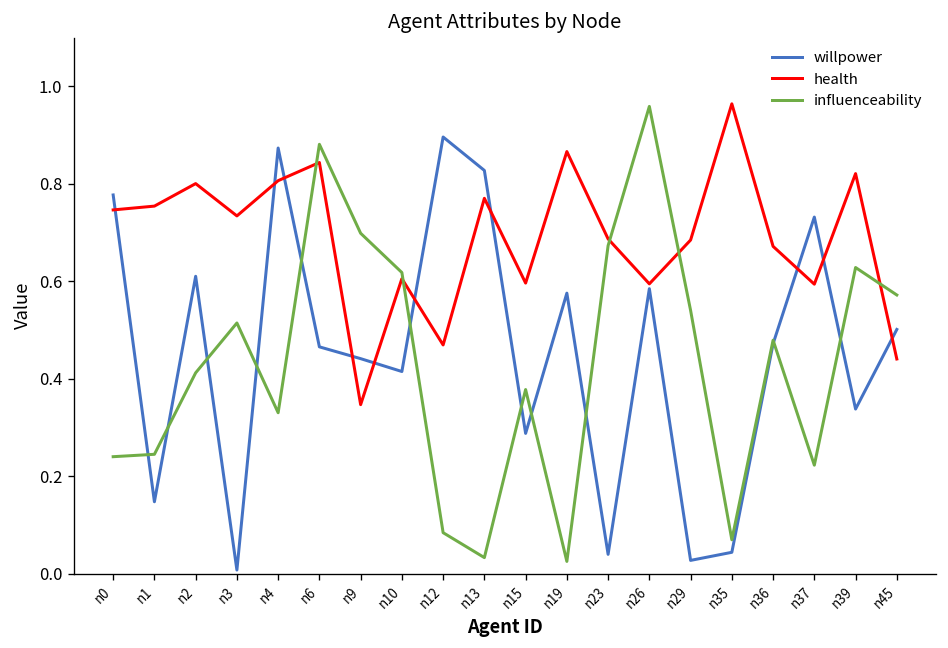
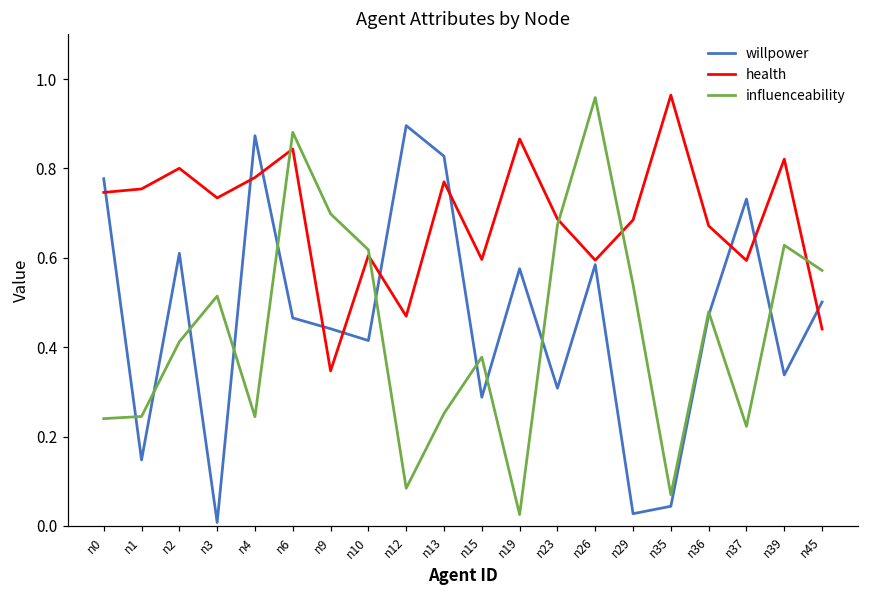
  {
    "willpower": {
      "n0": 0.78,
      "n1": 0.15,
      "n2": 0.61,
      "n3": 0.01,
      "n4": 0.87,
      "n6": 0.47,
      "n9": 0.44,
      "n10": 0.41,
      "n12": 0.90,
      "n13": 0.83,
      "n15": 0.29,
      "n19": 0.58,
-     "n23": 0.04,
+     "n23": 0.31,
      "n26": 0.58,
      "n29": 0.03,
      "n35": 0.04,
      "n36": 0.47,
      "n37": 0.73,
      "n39": 0.34,
      "n45": 0.50
    },
    "health": {
      "n0": 0.75,
      "n1": 0.75,
      "n2": 0.80,
      "n3": 0.73,
-     "n4": 0.81,
+     "n4": 0.78,
      "n6": 0.84,
      "n9": 0.35,
      "n10": 0.61,
      "n12": 0.47,
      "n13": 0.77,
      "n15": 0.60,
      "n19": 0.87,
      "n23": 0.69,
      "n26": 0.59,
      "n29": 0.68,
      "n35": 0.96,
      "n36": 0.67,
      "n37": 0.59,
      "n39": 0.82,
      "n45": 0.44
    },
    "influenceability": {
      "n0": 0.24,
      "n1": 0.24,
      "n2": 0.41,
      "n3": 0.51,
-     "n4": 0.33,
+     "n4": 0.24,
      "n6": 0.88,
      "n9": 0.70,
      "n10": 0.62,
      "n12": 0.08,
-     "n13": 0.03,
+     "n13": 0.25,
      "n15": 0.38,
      "n19": 0.03,
      "n23": 0.67,
      "n26": 0.96,
      "n29": 0.54,
      "n35": 0.07,
      "n36": 0.48,
      "n37": 0.22,
      "n39": 0.63,
      "n45": 0.57
    }
  }
